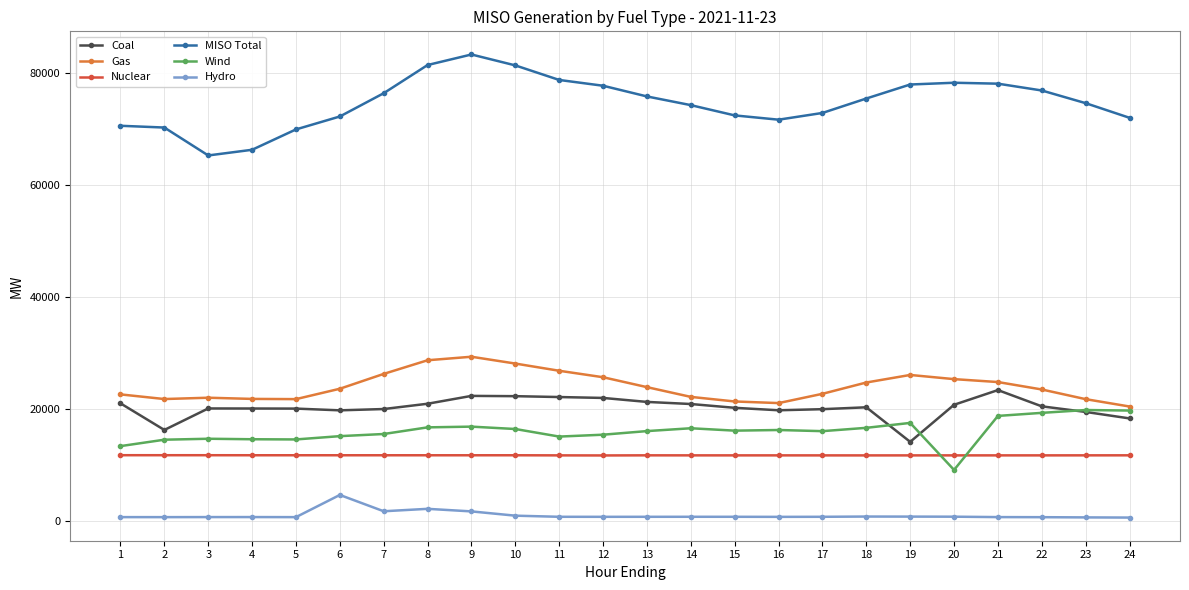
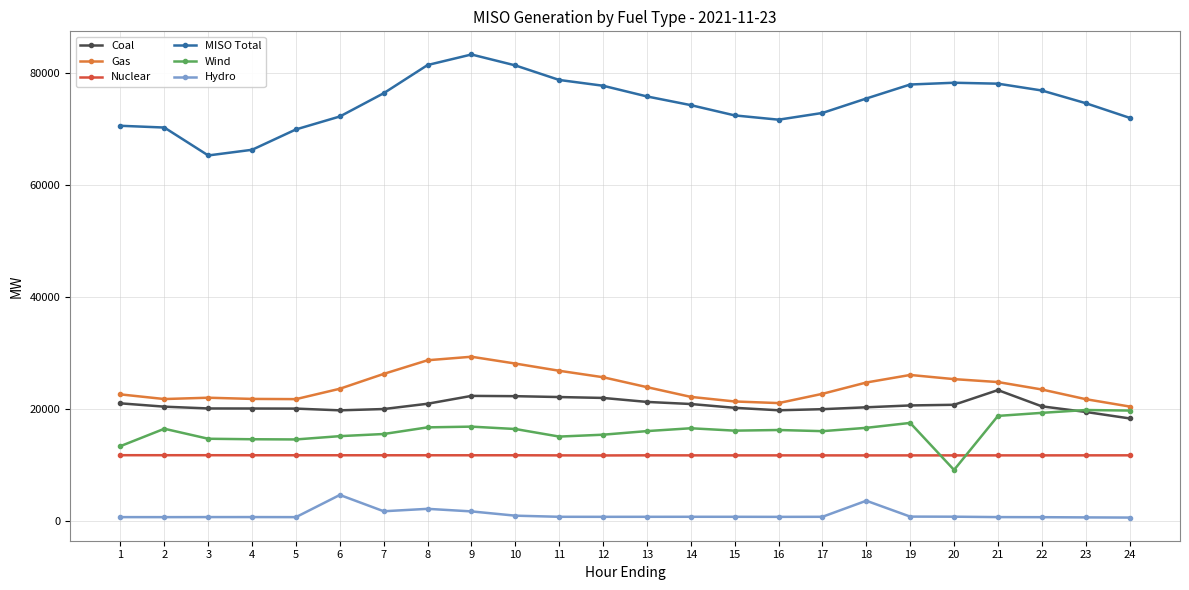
  {
    "Coal": {
      "1": 21000,
-     "2": 16000,
+     "2": 20000,
      "3": 20000,
      "4": 20000,
      "5": 20000,
      "6": 20000,
      "7": 20000,
      "8": 21000,
      "9": 22000,
      "10": 22000,
      "11": 22000,
      "12": 22000,
      "13": 21000,
      "14": 21000,
      "15": 20000,
      "16": 20000,
      "17": 20000,
      "18": 20000,
-     "19": 14000,
+     "19": 21000,
      "20": 21000,
      "21": 23000,
      "22": 20000,
      "24": 18000
    },
    "MISO Total": {
      "1": 71000,
      "2": 70000,
      "3": 65000,
      "4": 66000,
      "5": 70000,
      "6": 72000,
      "7": 76000,
      "8": 81000,
      "9": 83000,
      "10": 81000,
      "11": 79000,
      "12": 78000,
      "13": 76000,
      "14": 74000,
      "15": 72000,
      "16": 72000,
      "17": 73000,
      "18": 75000,
      "19": 78000,
      "20": 78000,
      "21": 78000,
      "22": 77000,
      "23": 75000,
      "24": 72000
    },
    "Wind": {
      "1": 13000,
-     "2": 15000,
+     "2": 16000,
      "3": 15000,
      "4": 15000,
      "5": 15000,
      "6": 15000,
      "7": 16000,
      "8": 17000,
      "9": 17000,
      "10": 16000,
      "11": 15000,
      "12": 15000,
      "13": 16000,
      "14": 17000,
      "15": 16000,
      "16": 16000,
      "17": 16000,
      "18": 17000,
      "19": 18000,
      "20": 9000,
      "21": 19000,
      "22": 19000,
      "24": 20000
    },
    "Hydro": {
      "1": 1000,
      "2": 1000,
      "3": 1000,
      "4": 1000,
      "5": 1000,
      "6": 5000,
      "7": 2000,
      "8": 2000,
      "9": 2000,
      "10": 1000,
      "11": 1000,
      "12": 1000,
      "13": 1000,
      "14": 1000,
      "15": 1000,
      "16": 1000,
      "17": 1000,
-     "18": 1000,
+     "18": 4000,
      "19": 1000,
      "20": 1000,
      "21": 1000,
      "22": 1000,
      "23": 1000,
      "24": 1000
    }
  }
